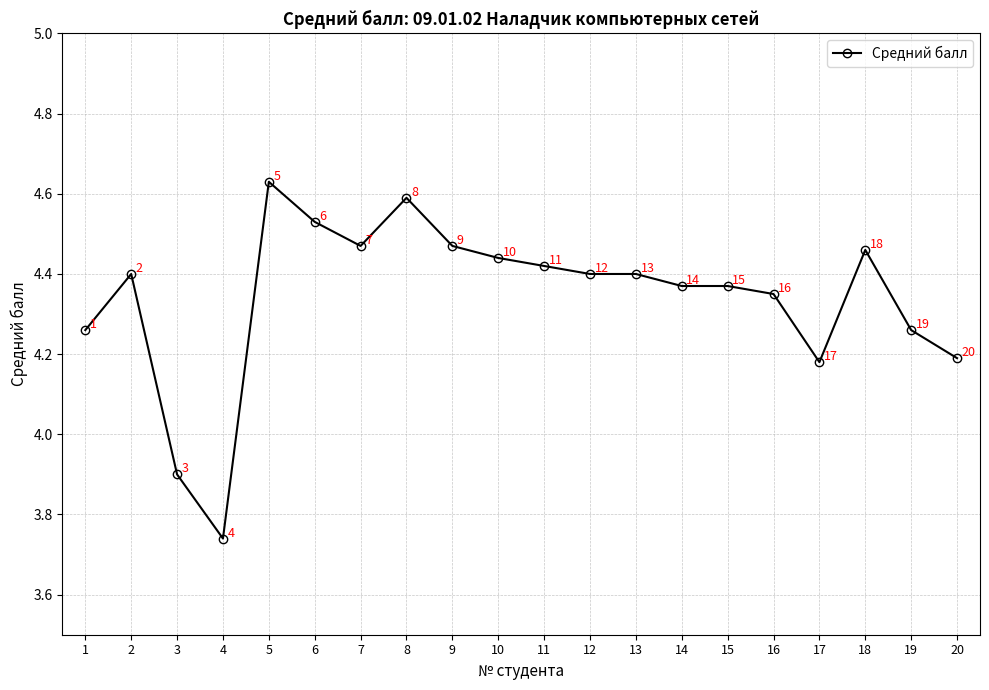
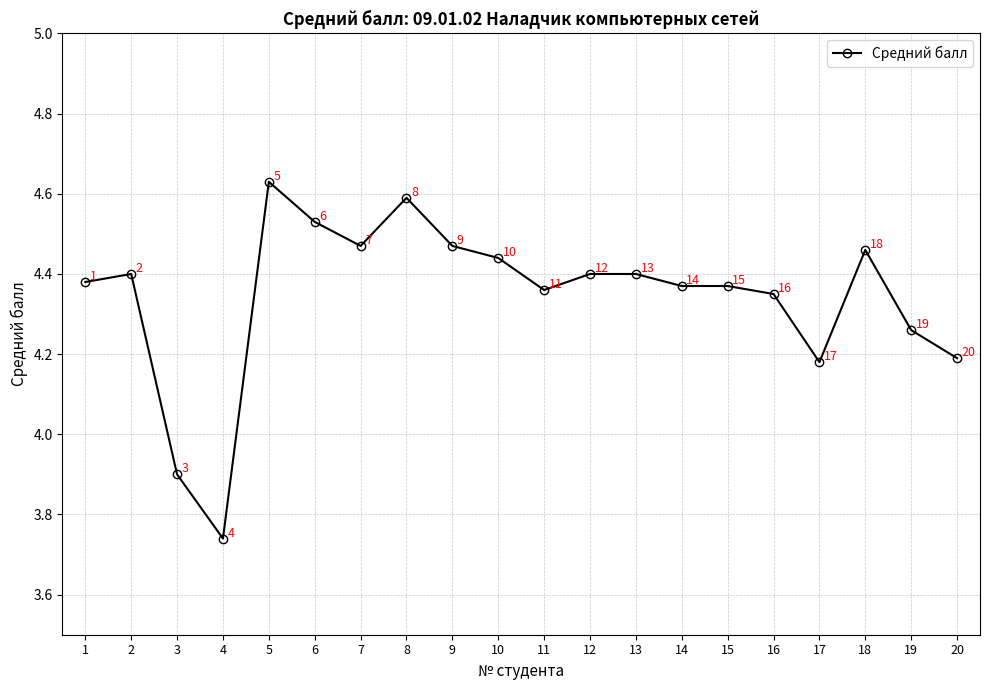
  {
-   "1": 4.26,
-   "11": 4.42
+   "1": 4.38,
+   "11": 4.36
  }
